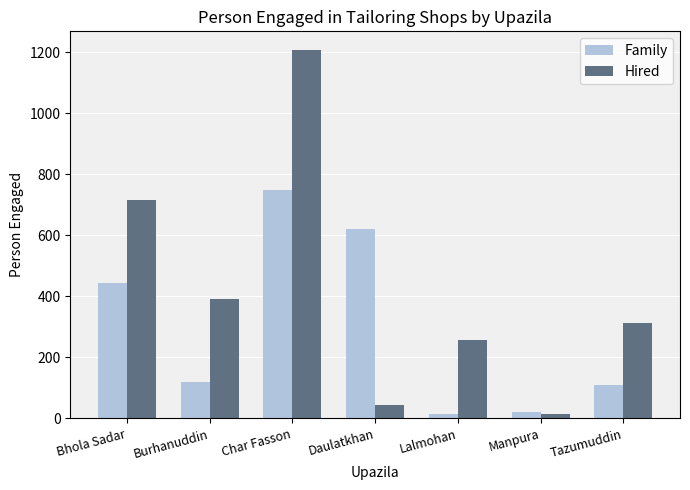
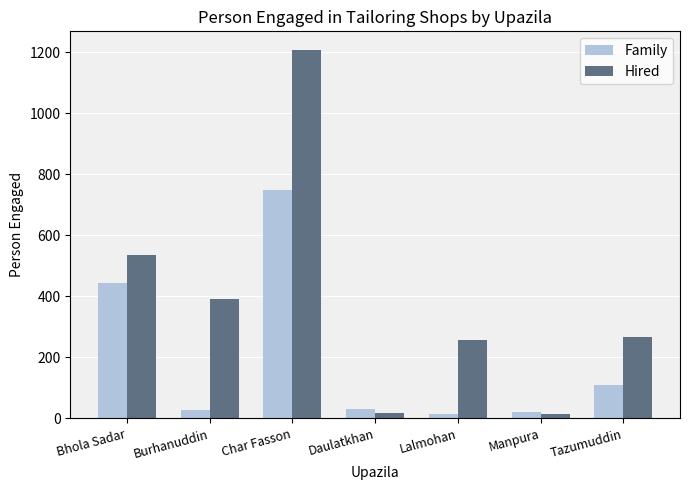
  {
    "Family": {
      "Bhola Sadar": 440,
-     "Burhanuddin": 120,
+     "Burhanuddin": 30,
      "Char Fasson": 750,
-     "Daulatkhan": 620,
+     "Daulatkhan": 30,
      "Lalmohan": 10,
      "Manpura": 20,
      "Tazumuddin": 110
    },
    "Hired": {
-     "Bhola Sadar": 720,
+     "Bhola Sadar": 530,
      "Burhanuddin": 390,
      "Char Fasson": 1210,
-     "Daulatkhan": 50,
+     "Daulatkhan": 20,
      "Lalmohan": 260,
      "Manpura": 10,
-     "Tazumuddin": 310
+     "Tazumuddin": 270
    }
  }
